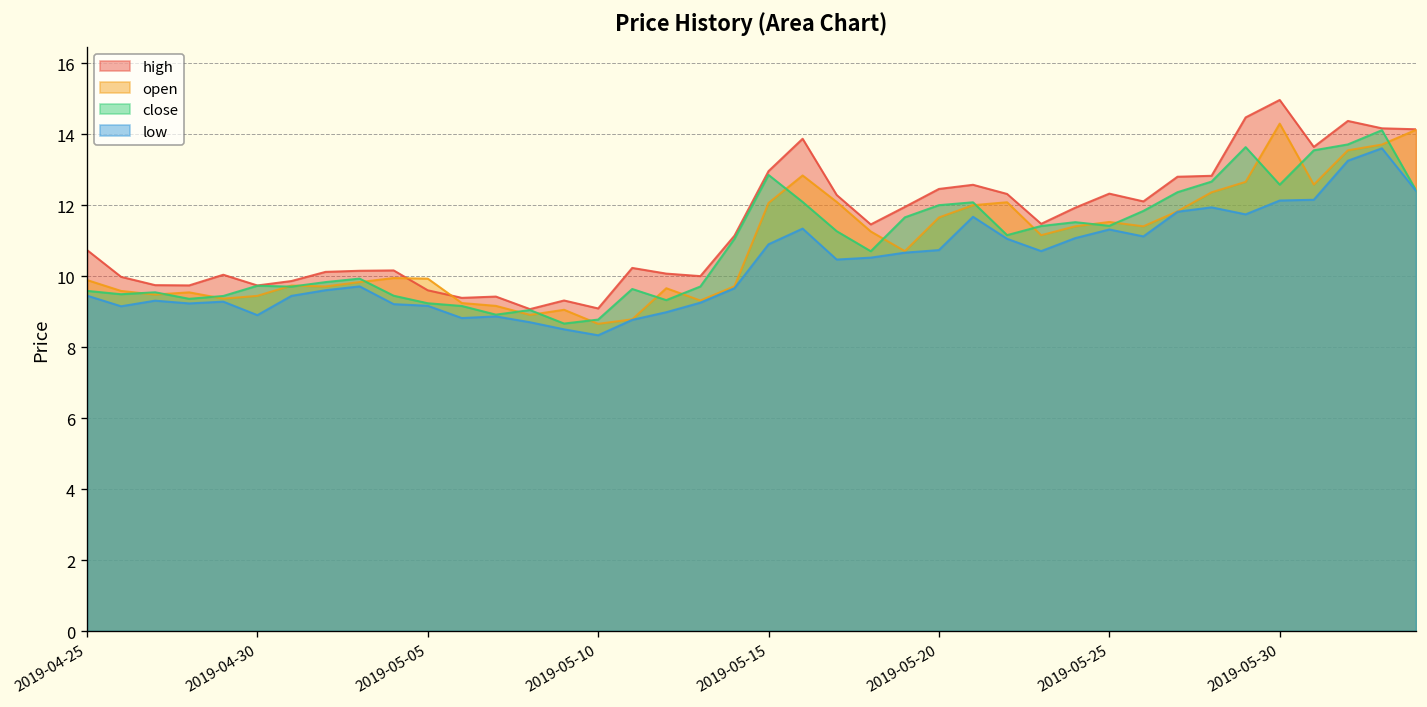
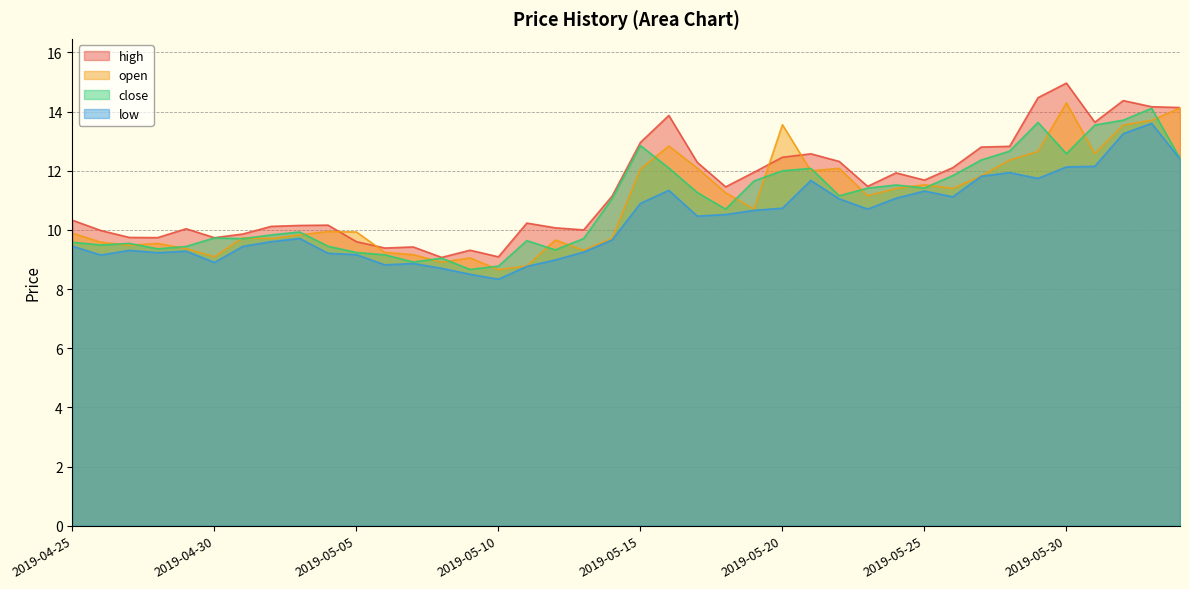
  {
    "high": {
-     "2019-04-25": 10.7,
+     "2019-04-25": 10.3,
      "2019-05-05": 9.6,
      "2019-05-10": 9.1,
      "2019-05-15": 13.0,
      "2019-05-20": 12.5,
-     "2019-05-25": 12.3,
+     "2019-05-25": 11.7,
      "2019-05-30": 15.0
    },
    "open": {
      "2019-04-25": 9.9,
-     "2019-04-30": 9.4,
+     "2019-04-30": 9.1,
      "2019-05-05": 9.9,
      "2019-05-10": 8.7,
      "2019-05-15": 12.1,
-     "2019-05-20": 11.7,
+     "2019-05-20": 13.6,
      "2019-05-25": 11.5,
      "2019-05-30": 14.3
    },
    "close": {
      "2019-04-25": 9.6,
      "2019-05-10": 8.8,
      "2019-05-15": 12.9,
      "2019-05-20": 12.0,
      "2019-05-25": 11.4,
      "2019-05-30": 12.6
    },
    "low": {
      "2019-04-25": 9.5,
      "2019-04-30": 8.9,
      "2019-05-10": 8.3,
      "2019-05-15": 10.9,
      "2019-05-20": 10.7,
      "2019-05-25": 11.3,
      "2019-05-30": 12.1
    }
  }
